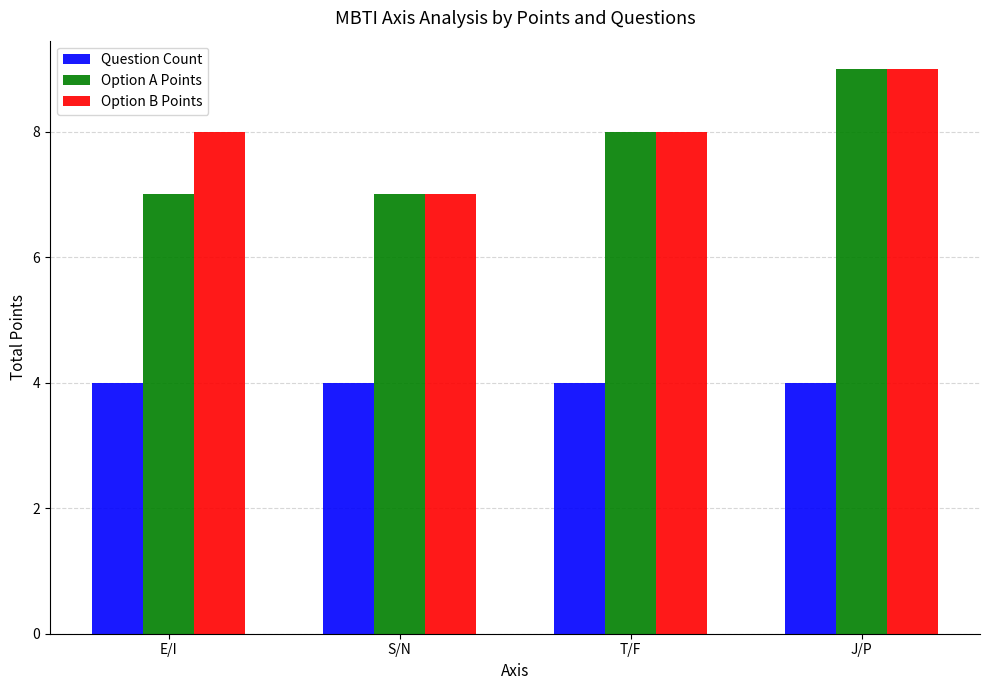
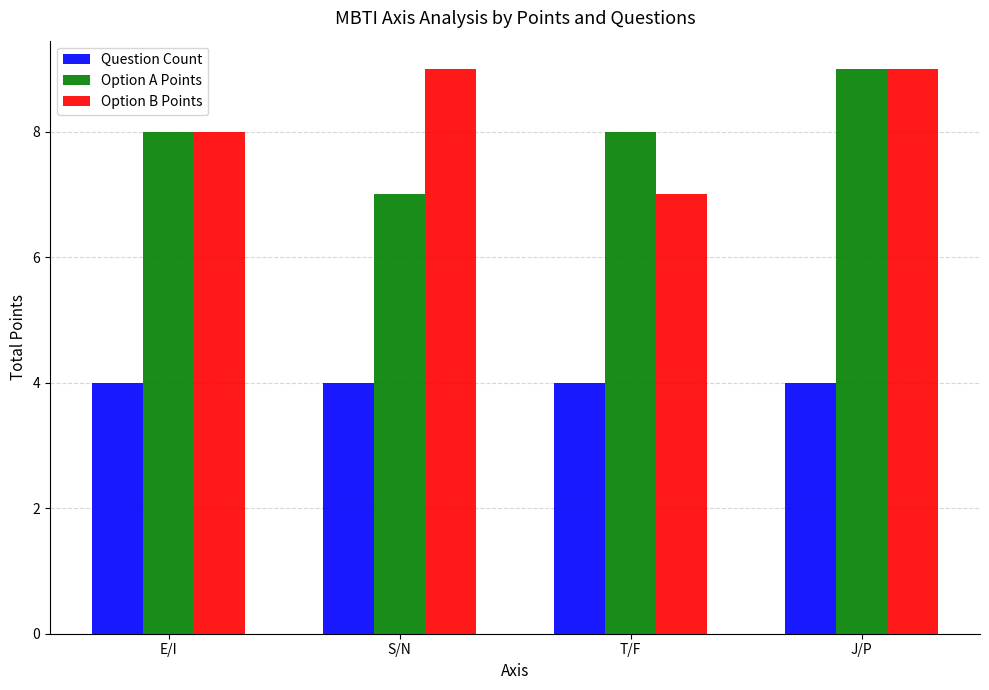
  {
    "Question Count": {
      "E/I": 4,
      "S/N": 4,
      "T/F": 4,
      "J/P": 4
    },
    "Option A Points": {
-     "E/I": 7,
+     "E/I": 8,
      "S/N": 7,
      "T/F": 8,
      "J/P": 9
    },
    "Option B Points": {
      "E/I": 8,
-     "S/N": 7,
-     "T/F": 8,
+     "S/N": 9,
+     "T/F": 7,
      "J/P": 9
    }
  }
